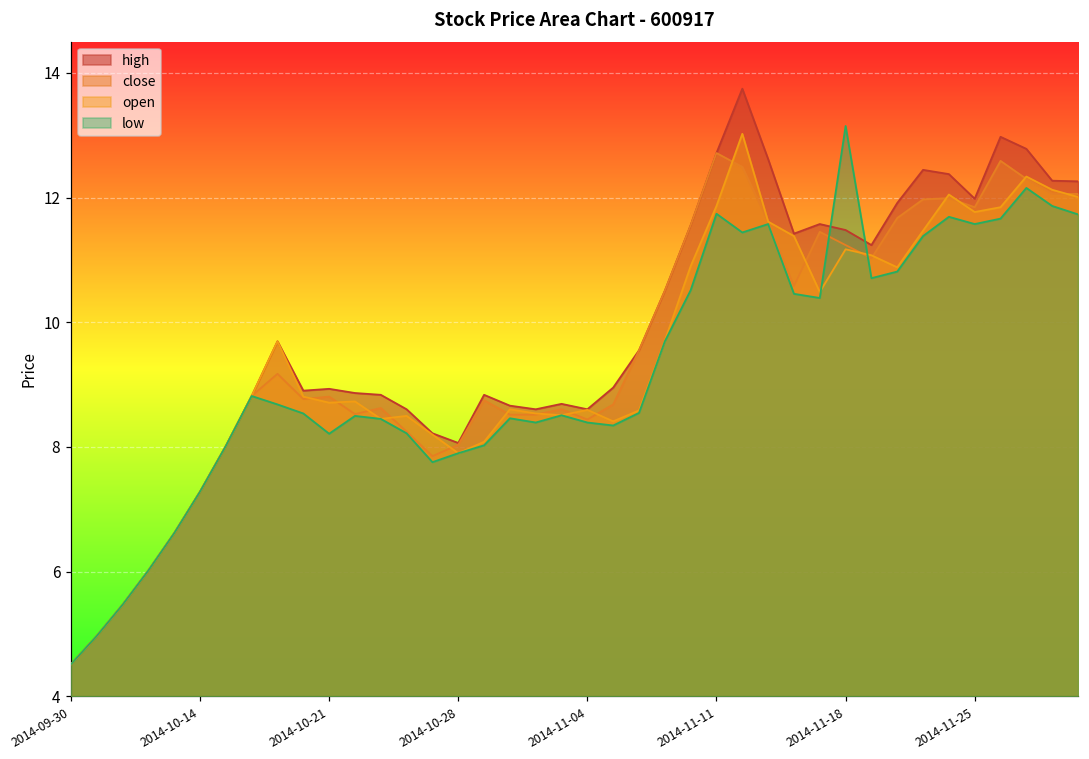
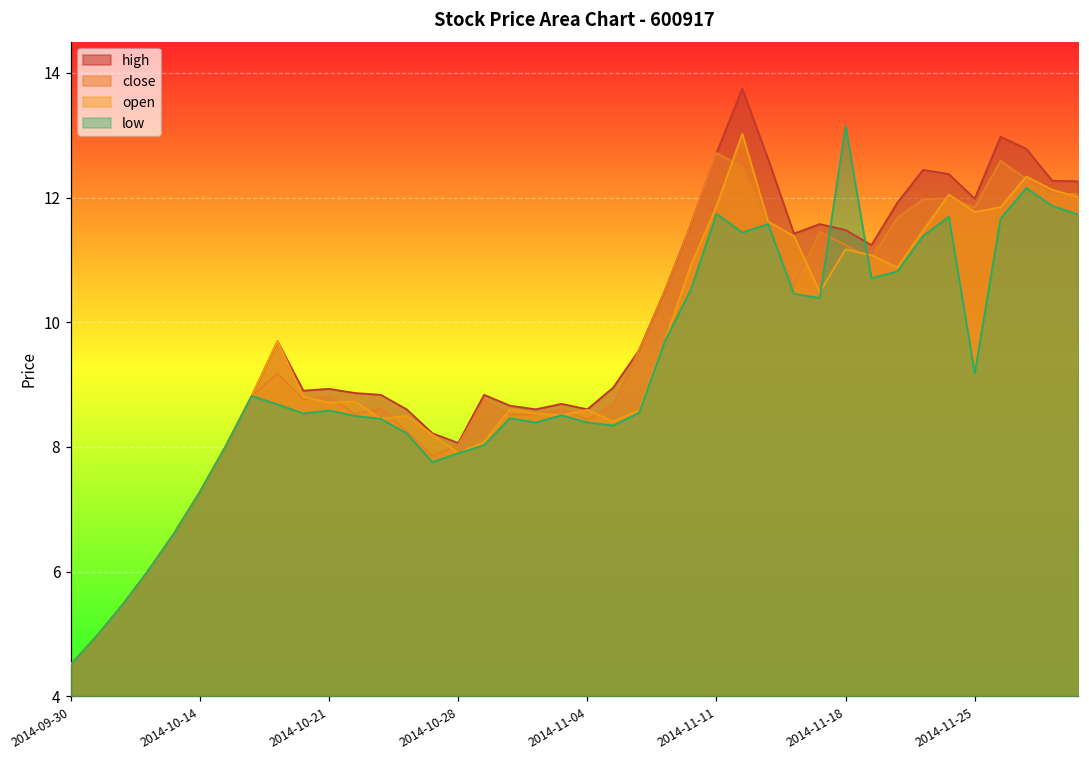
  {
    "low": {
-     "2014-10-21": 8.2,
+     "2014-10-21": 8.6,
      "2014-11-04": 8.4,
      "2014-11-11": 11.7,
      "2014-11-18": 13.1,
-     "2014-11-25": 11.6
+     "2014-11-25": 9.2
    }
  }
